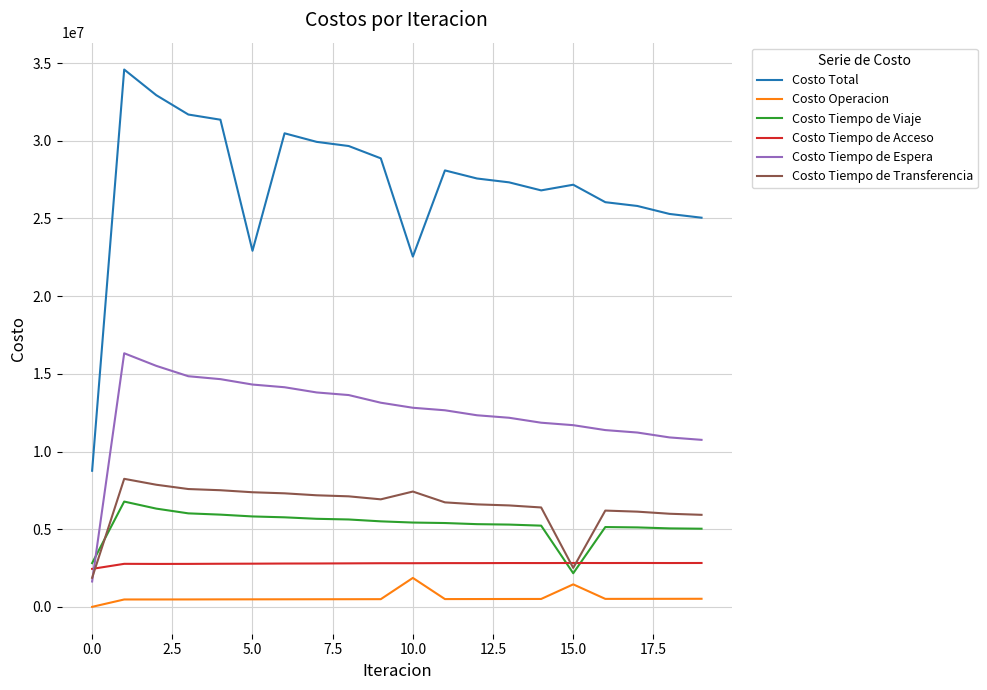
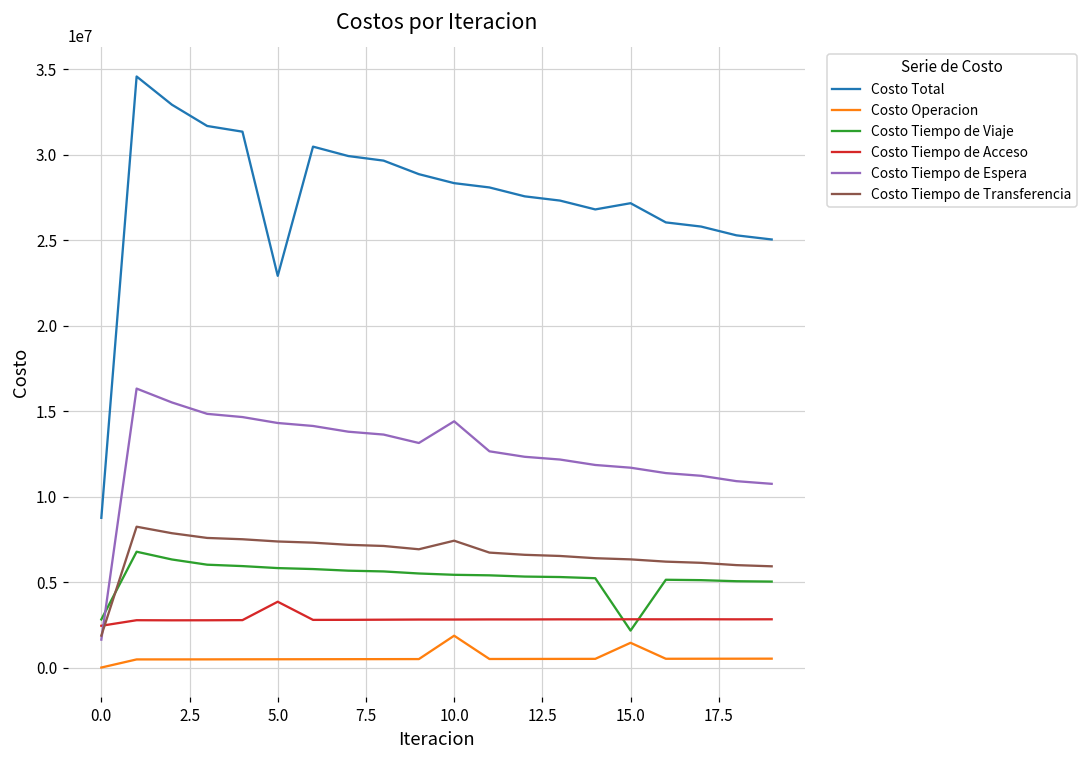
  {
    "Costo Total": {
      "0.0": 8800000,
      "5.0": 22900000,
-     "10.0": 22500000,
+     "10.0": 28300000,
      "15.0": 27200000
    },
    "Costo Operacion": {
      "0.0": 0,
      "5.0": 500000,
      "10.0": 1900000,
      "15.0": 1400000
    },
    "Costo Tiempo de Viaje": {
      "0.0": 2800000,
      "5.0": 5800000,
      "10.0": 5400000,
      "15.0": 2200000
    },
    "Costo Tiempo de Acceso": {
      "0.0": 2400000,
-     "5.0": 2800000,
+     "5.0": 3900000,
      "10.0": 2800000,
      "15.0": 2800000
    },
    "Costo Tiempo de Espera": {
      "0.0": 1600000,
      "5.0": 14300000,
-     "10.0": 12800000,
+     "10.0": 14400000,
      "15.0": 11700000
    },
    "Costo Tiempo de Transferencia": {
      "0.0": 1900000,
      "5.0": 7400000,
      "10.0": 7400000,
-     "15.0": 2500000
+     "15.0": 6300000
    }
  }
